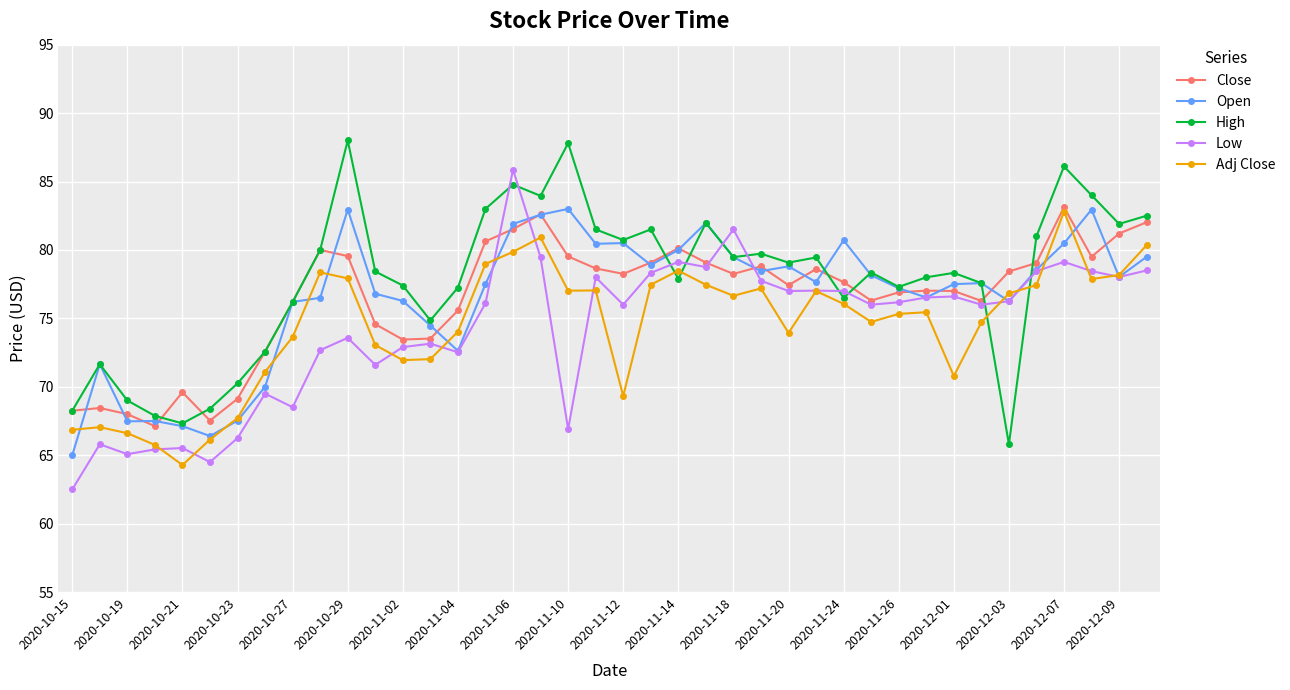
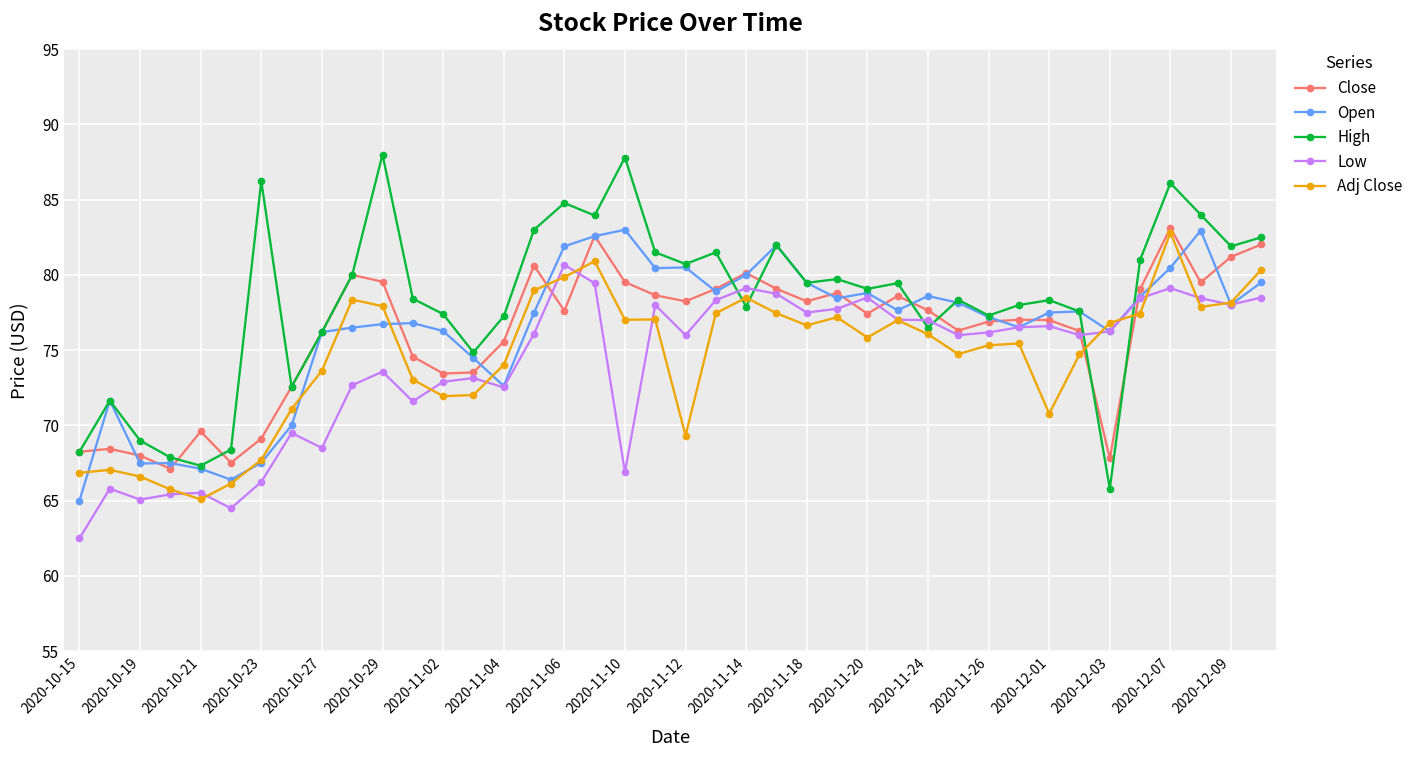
  {
    "Close": {
      "2020-10-19": 68.0,
      "2020-10-21": 69.6,
      "2020-10-23": 69.1,
      "2020-10-29": 79.6,
      "2020-11-02": 73.5,
      "2020-11-04": 75.6,
-     "2020-11-06": 81.5,
+     "2020-11-06": 77.6,
      "2020-11-10": 79.5,
      "2020-11-12": 78.3,
      "2020-11-18": 78.3,
      "2020-11-20": 77.4,
      "2020-11-24": 77.7,
      "2020-11-26": 76.9,
      "2020-12-01": 77.0,
-     "2020-12-03": 78.4,
+     "2020-12-03": 67.8,
      "2020-12-07": 83.1,
      "2020-12-09": 81.2
    },
    "Open": {
      "2020-10-15": 65.0,
      "2020-10-19": 67.5,
      "2020-10-21": 67.1,
      "2020-10-23": 67.5,
-     "2020-10-29": 83.0,
+     "2020-10-29": 76.7,
      "2020-11-02": 76.3,
      "2020-11-06": 81.9,
      "2020-11-10": 83.0,
      "2020-11-12": 80.5,
      "2020-11-20": 78.8,
-     "2020-11-24": 80.7,
+     "2020-11-24": 78.6,
      "2020-12-01": 77.5,
      "2020-12-07": 80.5
    },
    "High": {
      "2020-10-19": 69.0,
      "2020-10-21": 67.3,
-     "2020-10-23": 70.3,
+     "2020-10-23": 86.2,
      "2020-10-29": 88.0,
      "2020-11-02": 77.4,
      "2020-11-04": 77.3,
      "2020-11-06": 84.8,
      "2020-11-10": 87.8,
      "2020-11-12": 80.7,
      "2020-11-14": 77.9,
      "2020-11-20": 79.1,
      "2020-11-24": 76.5,
      "2020-12-01": 78.3,
      "2020-12-03": 65.8,
      "2020-12-07": 86.1,
      "2020-12-09": 81.9
    },
    "Low": {
      "2020-10-15": 62.5,
      "2020-10-19": 65.1,
      "2020-10-21": 65.5,
      "2020-10-23": 66.3,
      "2020-10-27": 68.5,
      "2020-10-29": 73.6,
      "2020-11-02": 72.9,
-     "2020-11-06": 85.9,
+     "2020-11-06": 80.7,
      "2020-11-10": 66.9,
      "2020-11-12": 76.0,
      "2020-11-14": 79.1,
-     "2020-11-18": 81.5,
-     "2020-11-20": 77.0,
+     "2020-11-18": 77.5,
+     "2020-11-20": 78.5,
      "2020-11-24": 77.0,
      "2020-11-26": 76.2,
      "2020-12-01": 76.6,
      "2020-12-07": 79.1
    },
    "Adj Close": {
      "2020-10-15": 66.9,
      "2020-10-19": 66.6,
-     "2020-10-21": 64.3,
+     "2020-10-21": 65.1,
      "2020-10-23": 67.7,
      "2020-10-27": 73.6,
      "2020-10-29": 77.9,
      "2020-11-02": 71.9,
      "2020-11-04": 74.0,
      "2020-11-06": 79.9,
      "2020-11-10": 77.0,
      "2020-11-12": 69.3,
      "2020-11-14": 78.5,
      "2020-11-18": 76.6,
-     "2020-11-20": 73.9,
+     "2020-11-20": 75.8,
      "2020-11-24": 76.1,
      "2020-11-26": 75.3,
      "2020-12-01": 70.8,
      "2020-12-03": 76.8,
      "2020-12-07": 82.8
    }
  }
